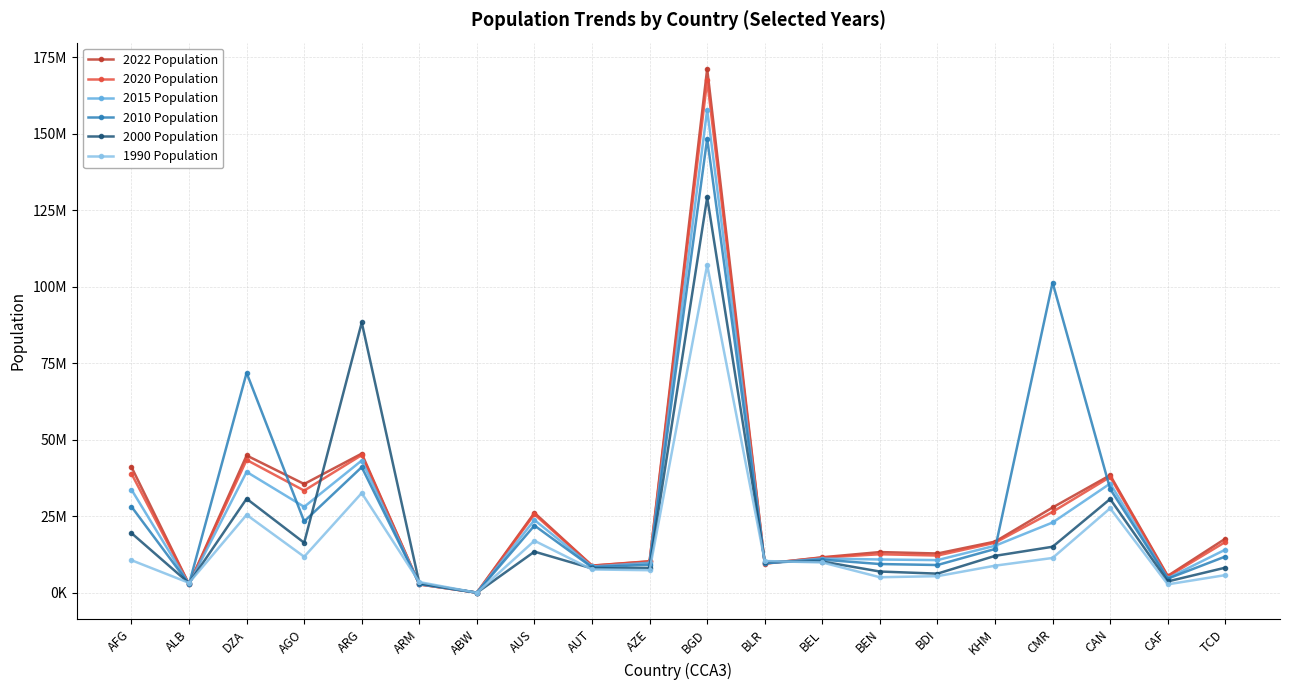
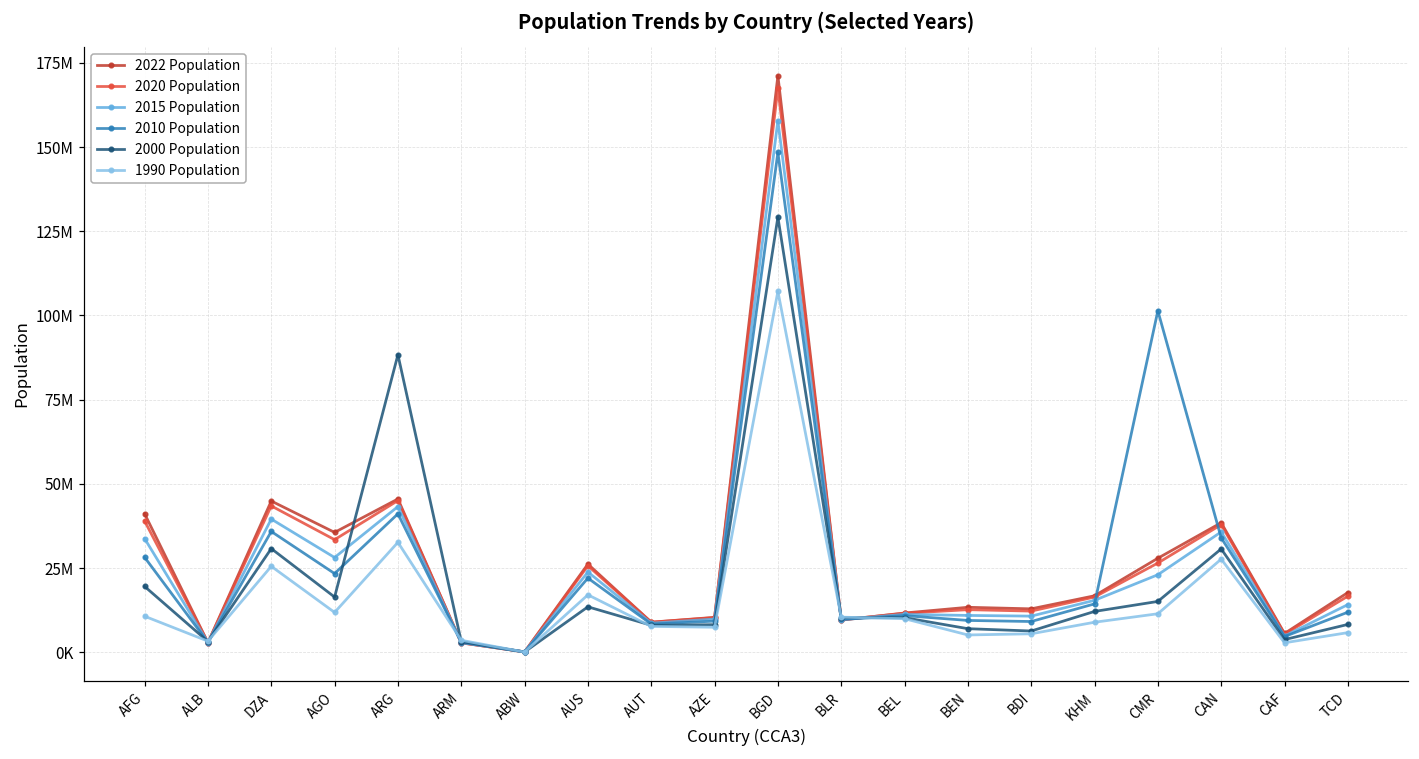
  {
    "2010 Population": {
      "AFG": 28000000,
-     "DZA": 72000000,
+     "DZA": 36000000,
      "AGO": 23000000,
      "ARG": 41000000,
      "AUS": 22000000,
      "BGD": 148000000,
      "BEN": 9000000,
      "BDI": 9000000,
      "KHM": 14000000,
      "CMR": 101000000,
      "CAN": 34000000,
      "TCD": 12000000
    },
    "2000 Population": {
      "AFG": 20000000,
      "DZA": 31000000,
      "AGO": 16000000,
      "ARG": 88000000,
      "AUS": 13000000,
      "BGD": 129000000,
      "BEN": 7000000,
      "BDI": 6000000,
      "KHM": 12000000,
      "CMR": 15000000,
      "CAN": 31000000,
      "CAF": 4000000,
      "TCD": 8000000
    }
  }
